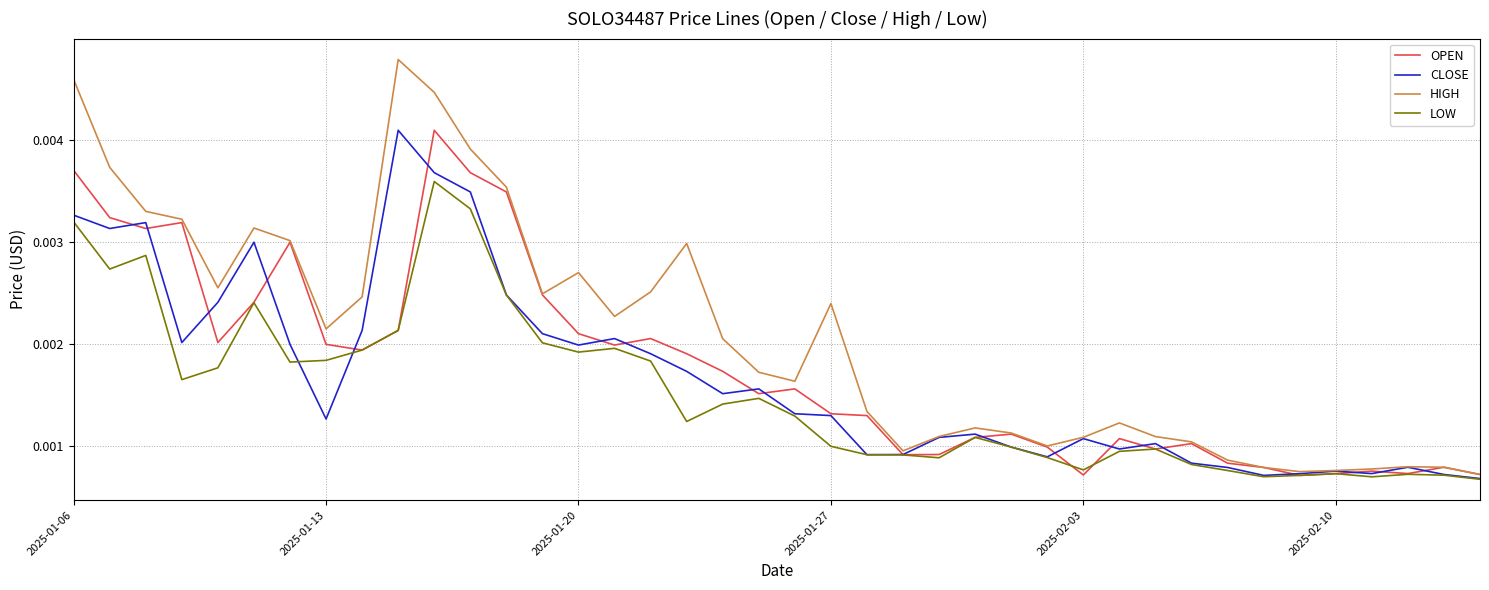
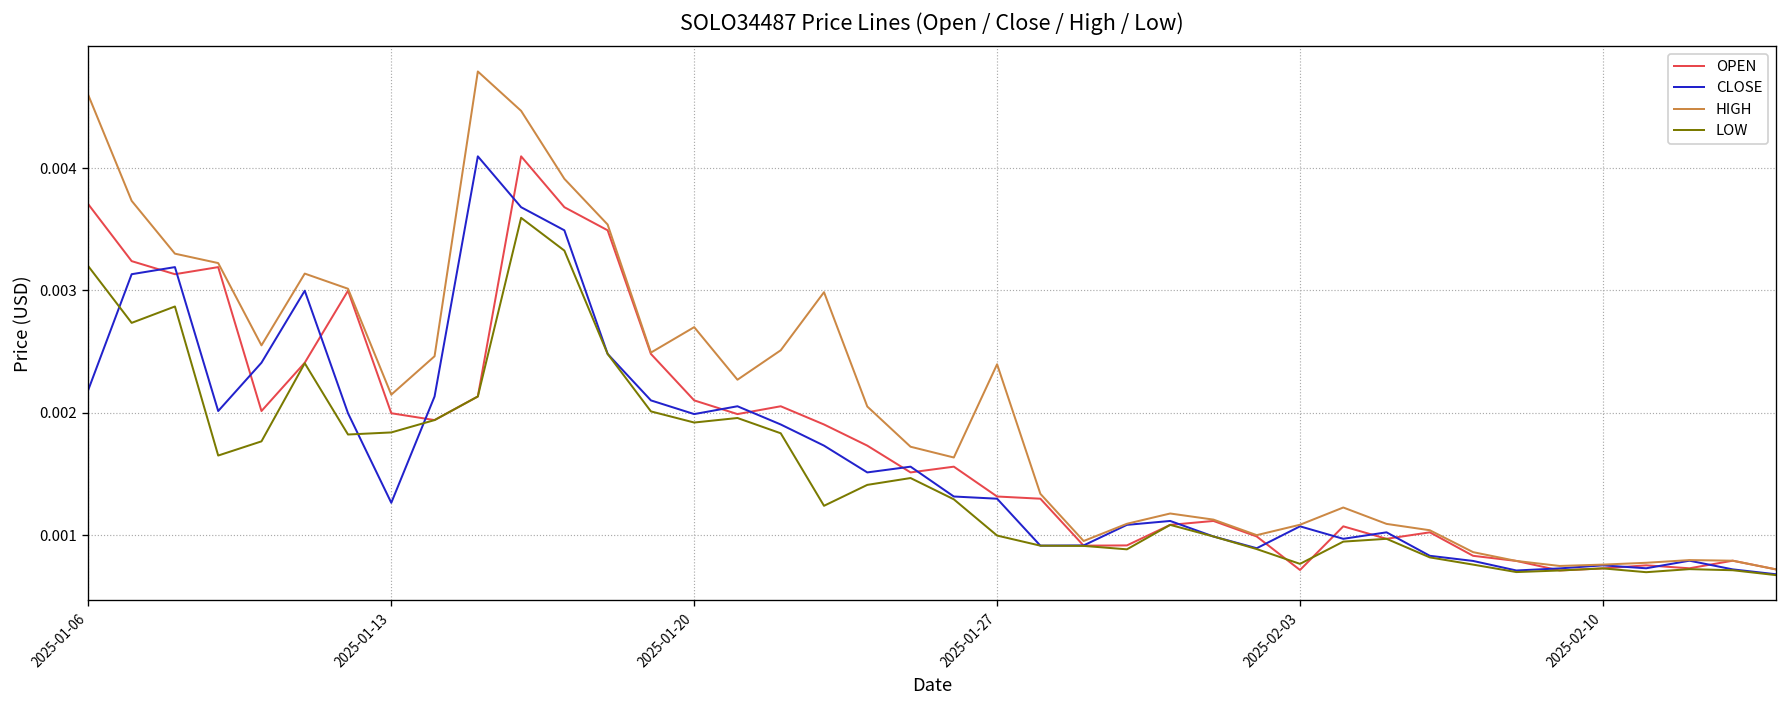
  {
    "OPEN": {
      "2025-01-06": 0.00370,
      "2025-01-13": 0.00200,
      "2025-01-20": 0.00210,
      "2025-02-03": 0.00071
    },
    "CLOSE": {
-     "2025-01-06": 0.00326,
+     "2025-01-06": 0.00219,
      "2025-01-13": 0.00126,
      "2025-01-20": 0.00199
    },
    "HIGH": {
      "2025-01-06": 0.00460,
      "2025-01-13": 0.00215,
      "2025-01-20": 0.00270,
      "2025-01-27": 0.00240
    },
    "LOW": {
      "2025-01-06": 0.00320,
      "2025-01-13": 0.00184,
      "2025-01-20": 0.00192,
      "2025-01-27": 0.00100,
      "2025-02-03": 0.00076
    }
  }
